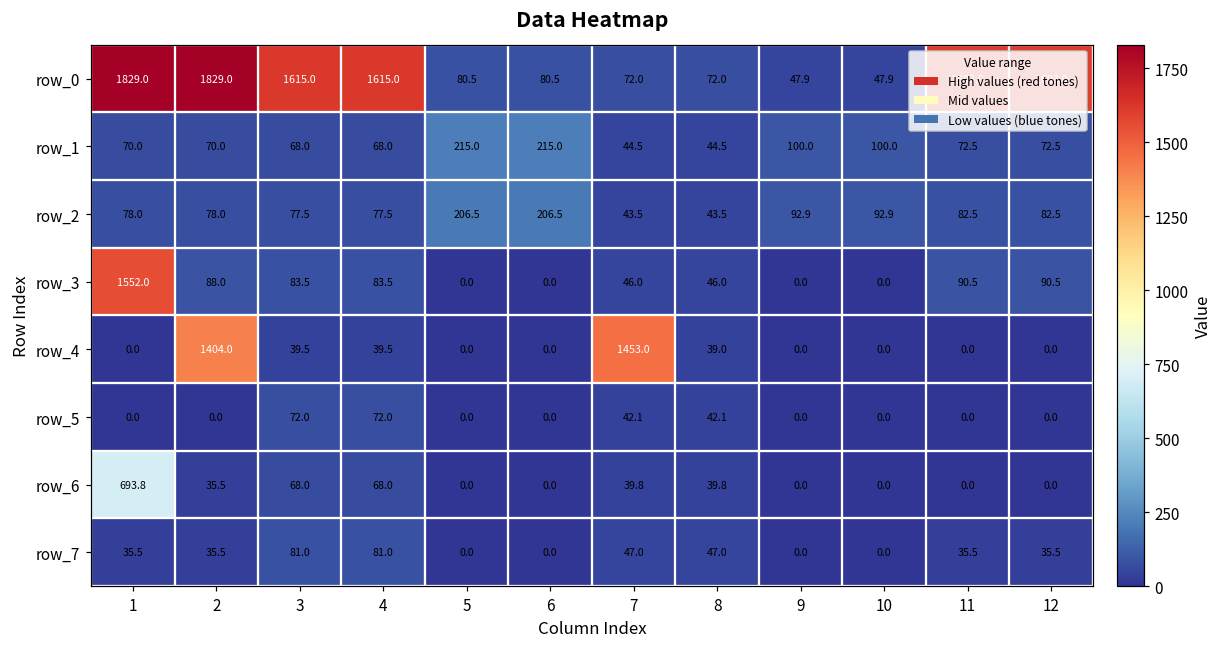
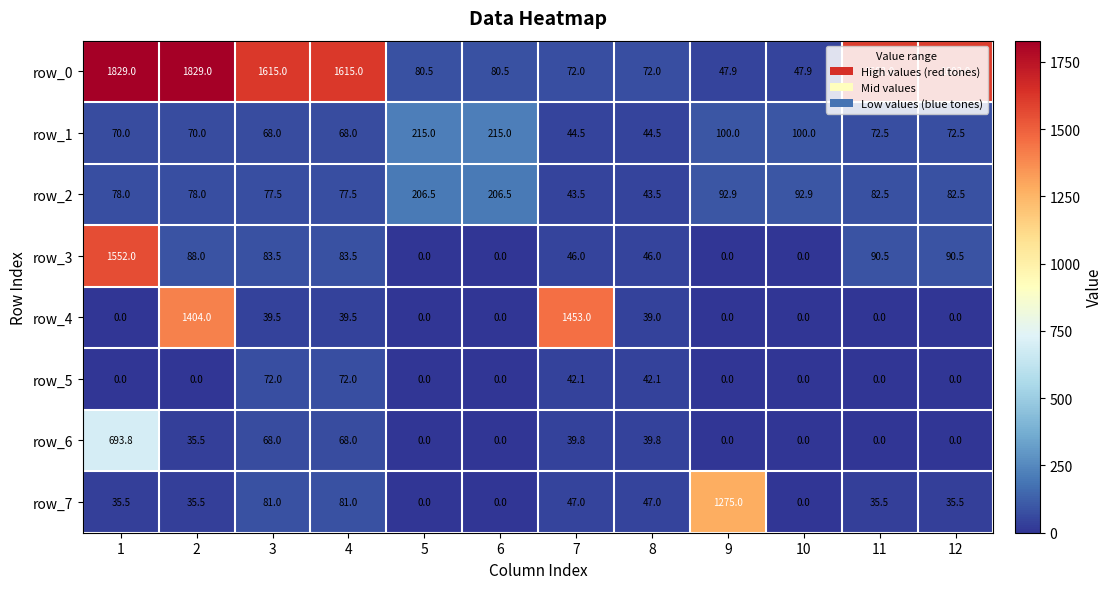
  {
    "row_0": {
      "1": 1829.0,
      "2": 1829.0,
      "3": 1615.0,
      "4": 1615.0,
      "5": 80.5,
      "6": 80.5,
      "7": 72.0,
      "8": 72.0,
      "9": 47.9,
      "10": 47.9
    },
    "row_1": {
      "1": 70.0,
      "2": 70.0,
      "3": 68.0,
      "4": 68.0,
      "5": 215.0,
      "6": 215.0,
      "7": 44.5,
      "8": 44.5,
      "9": 100.0,
      "10": 100.0,
      "11": 72.5,
      "12": 72.5
    },
    "row_2": {
      "1": 78.0,
      "2": 78.0,
      "3": 77.5,
      "4": 77.5,
      "5": 206.5,
      "6": 206.5,
      "7": 43.5,
      "8": 43.5,
      "9": 92.9,
      "10": 92.9,
      "11": 82.5,
      "12": 82.5
    },
    "row_3": {
      "1": 1552.0,
      "2": 88.0,
      "3": 83.5,
      "4": 83.5,
      "5": 0.0,
      "6": 0.0,
      "7": 46.0,
      "8": 46.0,
      "9": 0.0,
      "10": 0.0,
      "11": 90.5,
      "12": 90.5
    },
    "row_4": {
      "1": 0.0,
      "2": 1404.0,
      "3": 39.5,
      "4": 39.5,
      "5": 0.0,
      "6": 0.0,
      "7": 1453.0,
      "8": 39.0,
      "9": 0.0,
      "10": 0.0,
      "11": 0.0,
      "12": 0.0
    },
    "row_5": {
      "1": 0.0,
      "2": 0.0,
      "3": 72.0,
      "4": 72.0,
      "5": 0.0,
      "6": 0.0,
      "7": 42.1,
      "8": 42.1,
      "9": 0.0,
      "10": 0.0,
      "11": 0.0,
      "12": 0.0
    },
    "row_6": {
      "1": 693.8,
      "2": 35.5,
      "3": 68.0,
      "4": 68.0,
      "5": 0.0,
      "6": 0.0,
      "7": 39.8,
      "8": 39.8,
      "9": 0.0,
      "10": 0.0,
      "11": 0.0,
      "12": 0.0
    },
    "row_7": {
      "1": 35.5,
      "2": 35.5,
      "3": 81.0,
      "4": 81.0,
      "5": 0.0,
      "6": 0.0,
      "7": 47.0,
      "8": 47.0,
-     "9": 0.0,
+     "9": 1275.0,
      "10": 0.0,
      "11": 35.5,
      "12": 35.5
    }
  }
